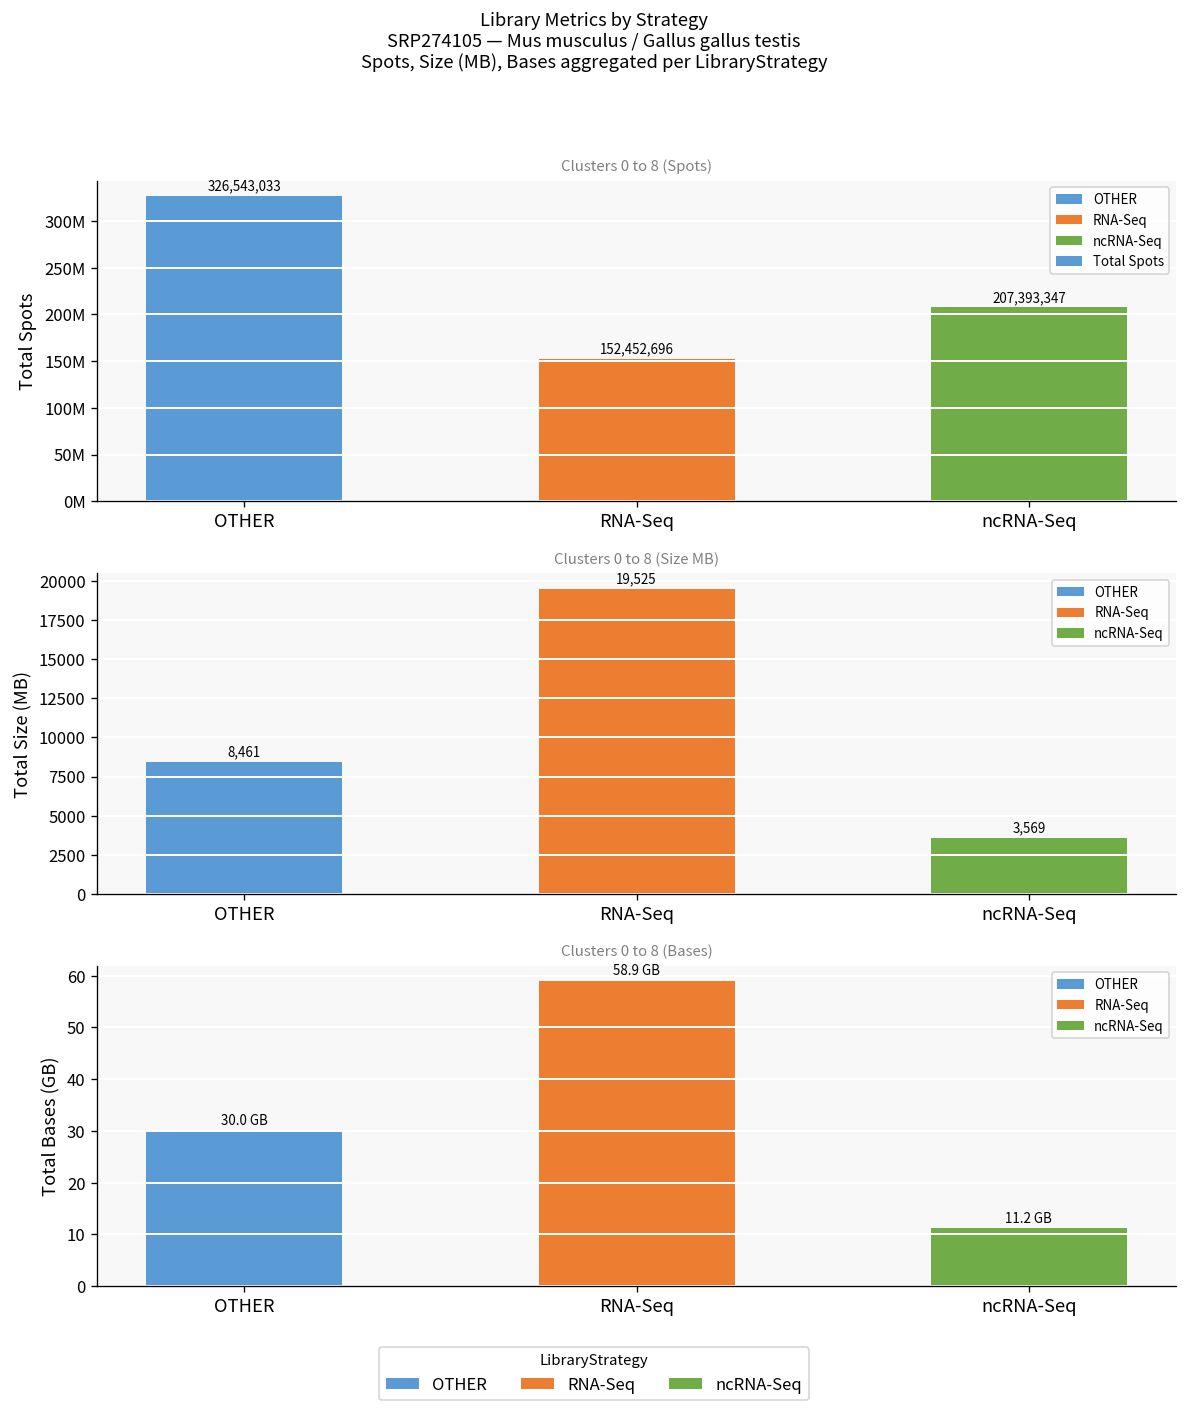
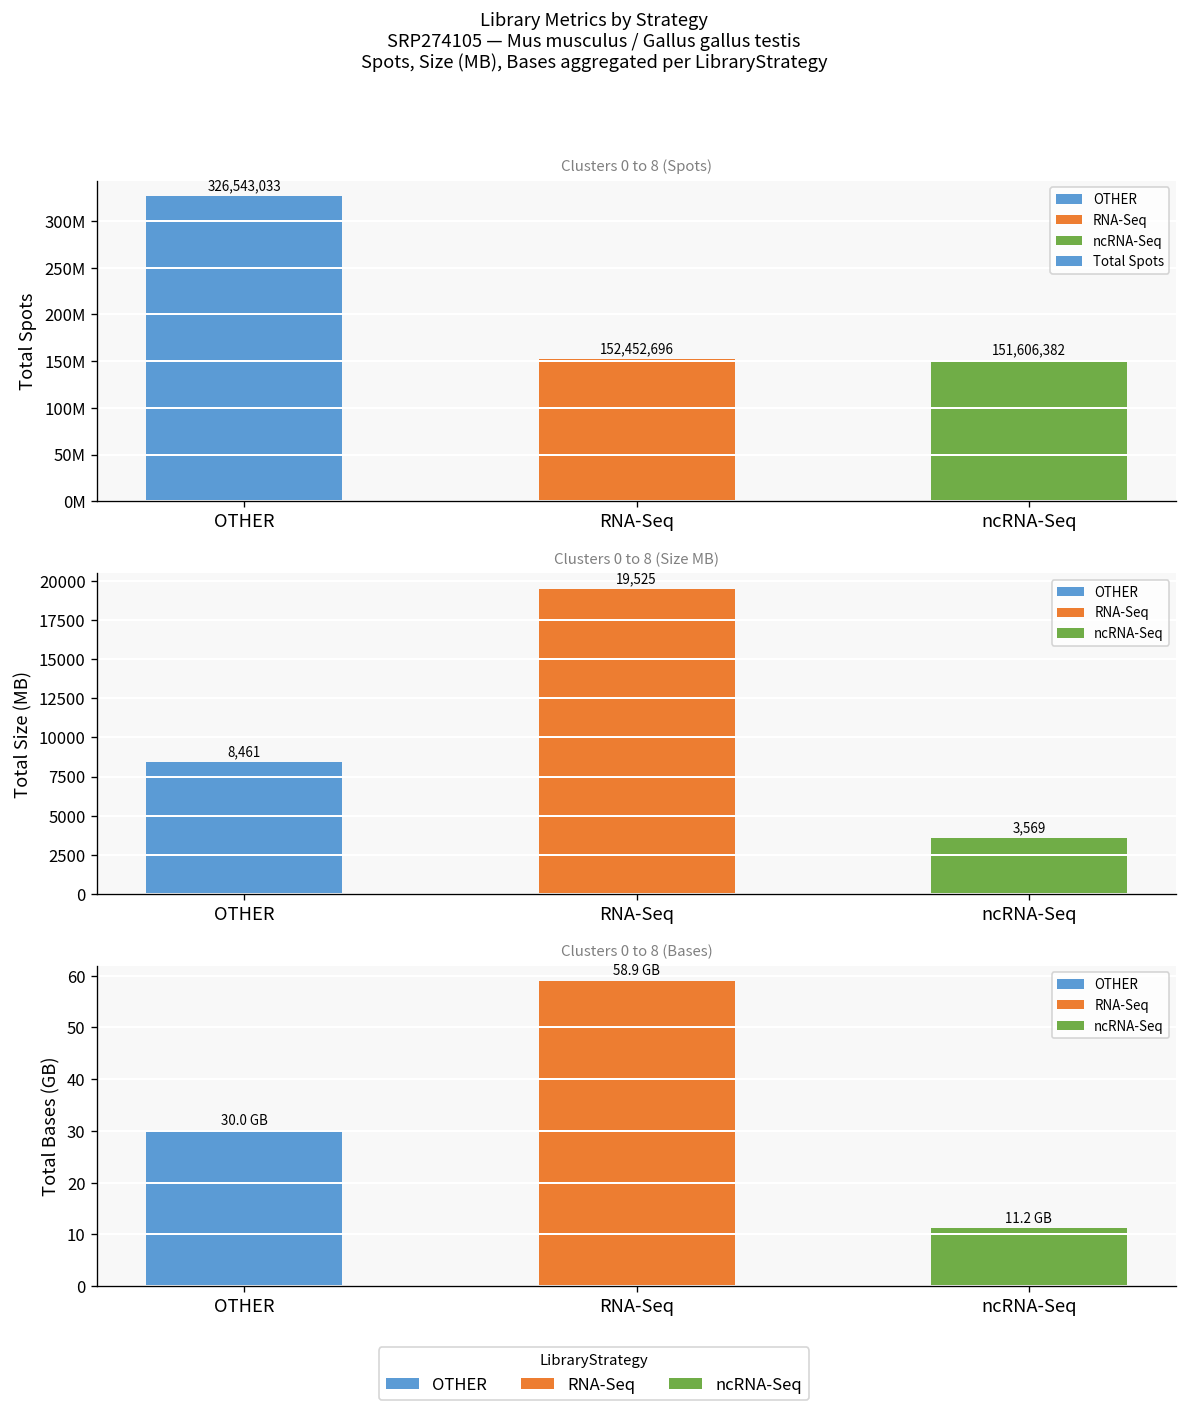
  {
    "Clusters 0 to 8 (Spots)": {
      "OTHER": "326,543,033",
      "RNA-Seq": "152,452,696",
-     "ncRNA-Seq": "207,393,347"
+     "ncRNA-Seq": "151,606,382"
    },
    "Clusters 0 to 8 (Size MB)": {
      "OTHER": "8,461",
      "RNA-Seq": "19,525",
      "ncRNA-Seq": "3,569"
    },
    "Clusters 0 to 8 (Bases)": {
      "OTHER": "30.0",
      "RNA-Seq": "58.9",
      "ncRNA-Seq": "11.2"
    }
  }
